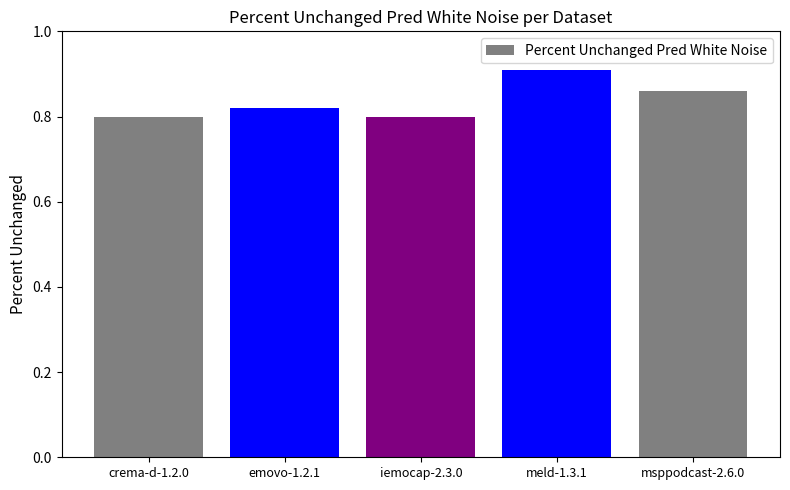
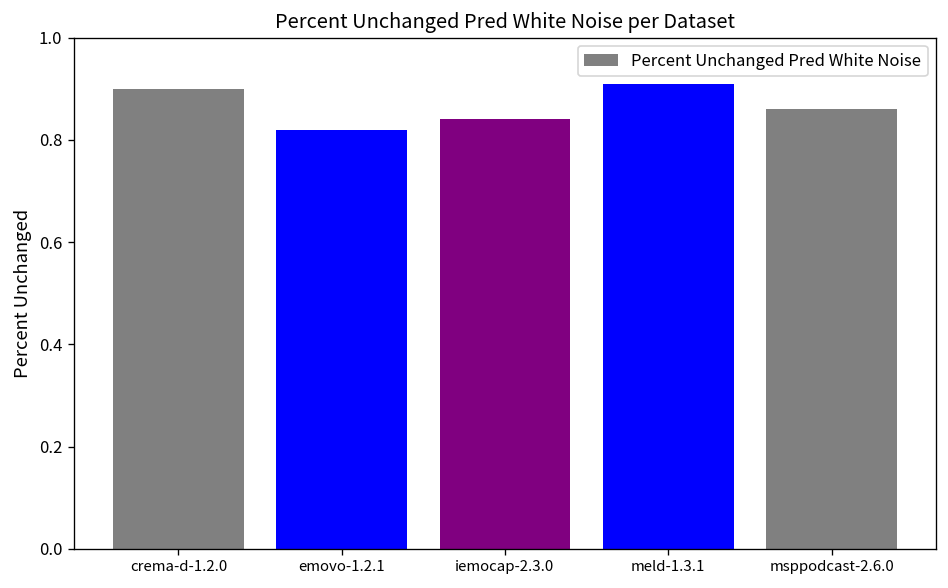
  {
-   "crema-d-1.2.0": 0.8,
+   "crema-d-1.2.0": 0.9,
    "emovo-1.2.1": 0.82,
-   "iemocap-2.3.0": 0.80,
+   "iemocap-2.3.0": 0.84,
    "meld-1.3.1": 0.91,
    "msppodcast-2.6.0": 0.86
  }
